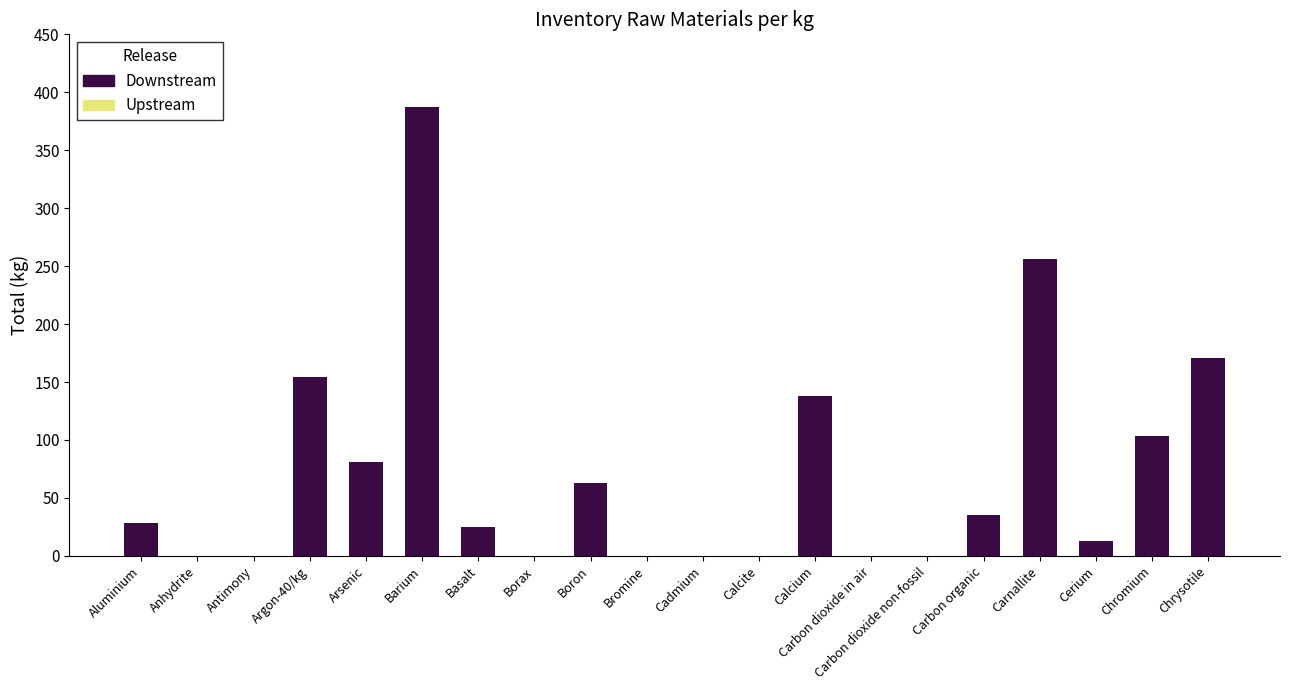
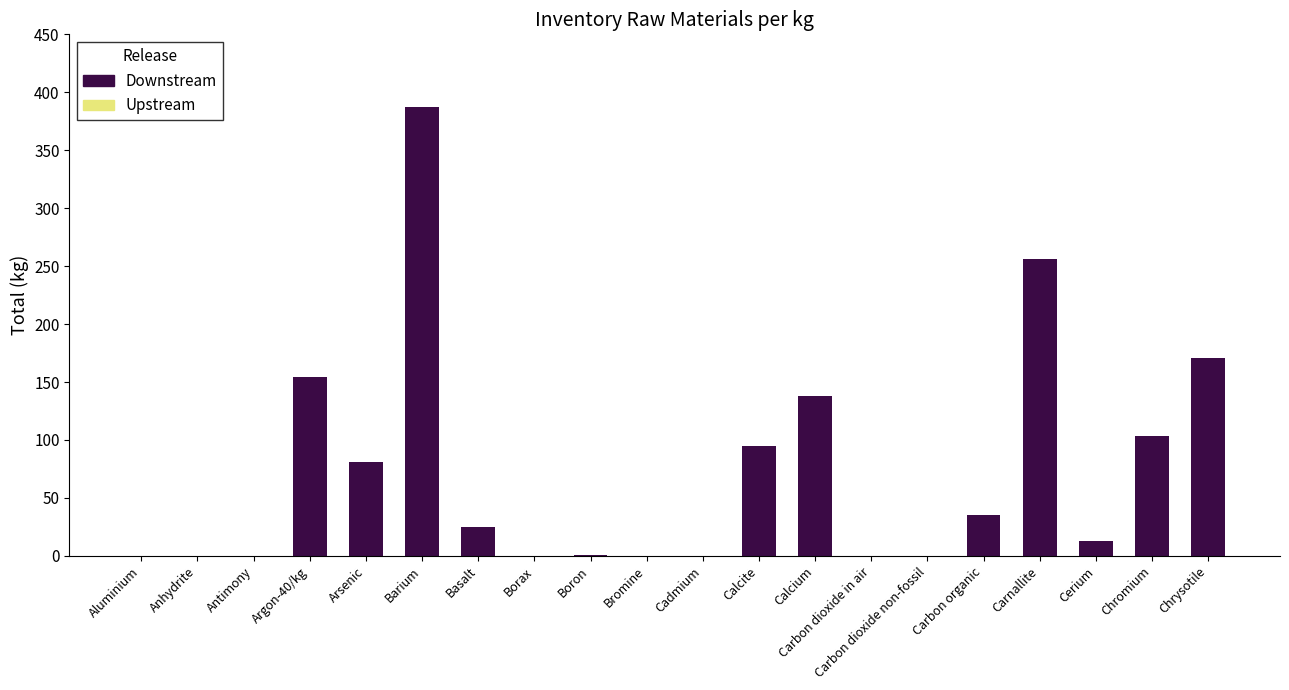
  {
-   "Aluminium": 28,
+   "Aluminium": 0,
    "Argon-40/kg": 154,
    "Arsenic": 81,
    "Barium": 387,
    "Basalt": 25,
-   "Boron": 63,
-   "Calcite": 0,
+   "Boron": 1,
+   "Calcite": 95,
    "Calcium": 138,
    "Carbon organic": 35,
    "Carnallite": 256,
    "Cerium": 13,
    "Chromium": 104,
    "Chrysotile": 171
  }
